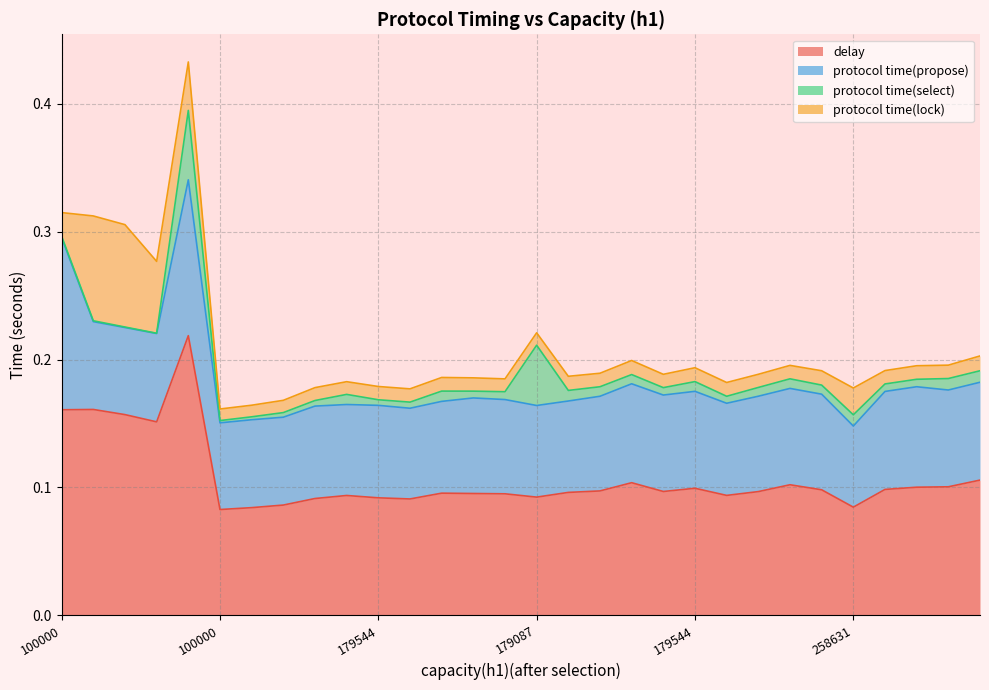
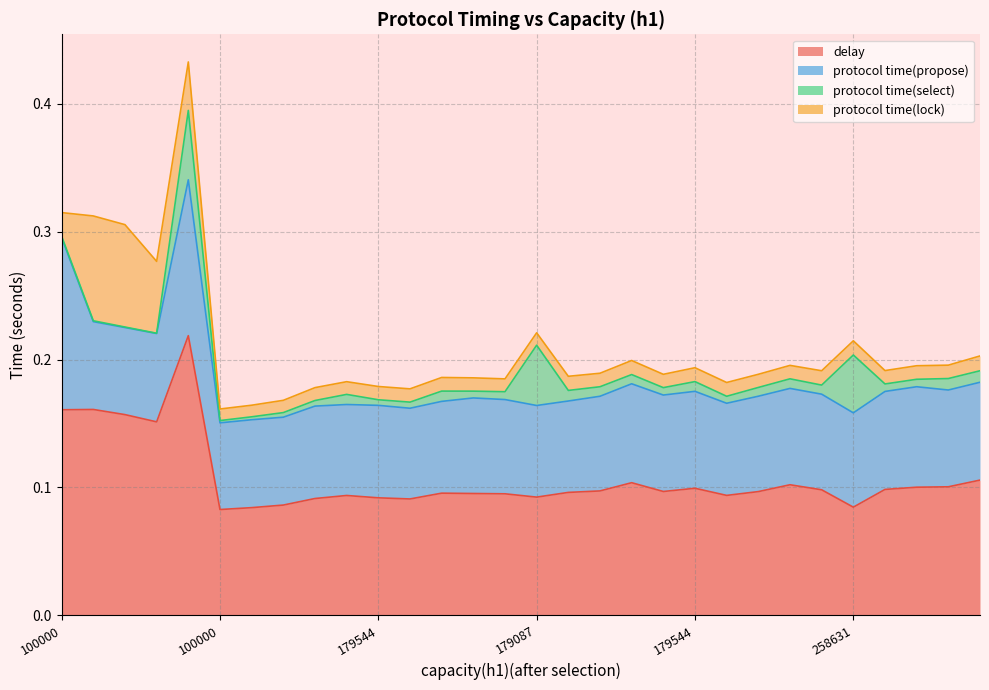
  {
    "delay": {
      "179087": 0.092,
      "258631": 0.085
    },
    "protocol time(propose)": {
      "179087": 0.072,
-     "258631": 0.063
+     "258631": 0.074
    },
    "protocol time(select)": {
      "179087": 0.047,
-     "258631": 0.009
+     "258631": 0.045
    },
    "protocol time(lock)": {
      "179087": 0.010,
-     "258631": 0.021
+     "258631": 0.011
    }
  }
